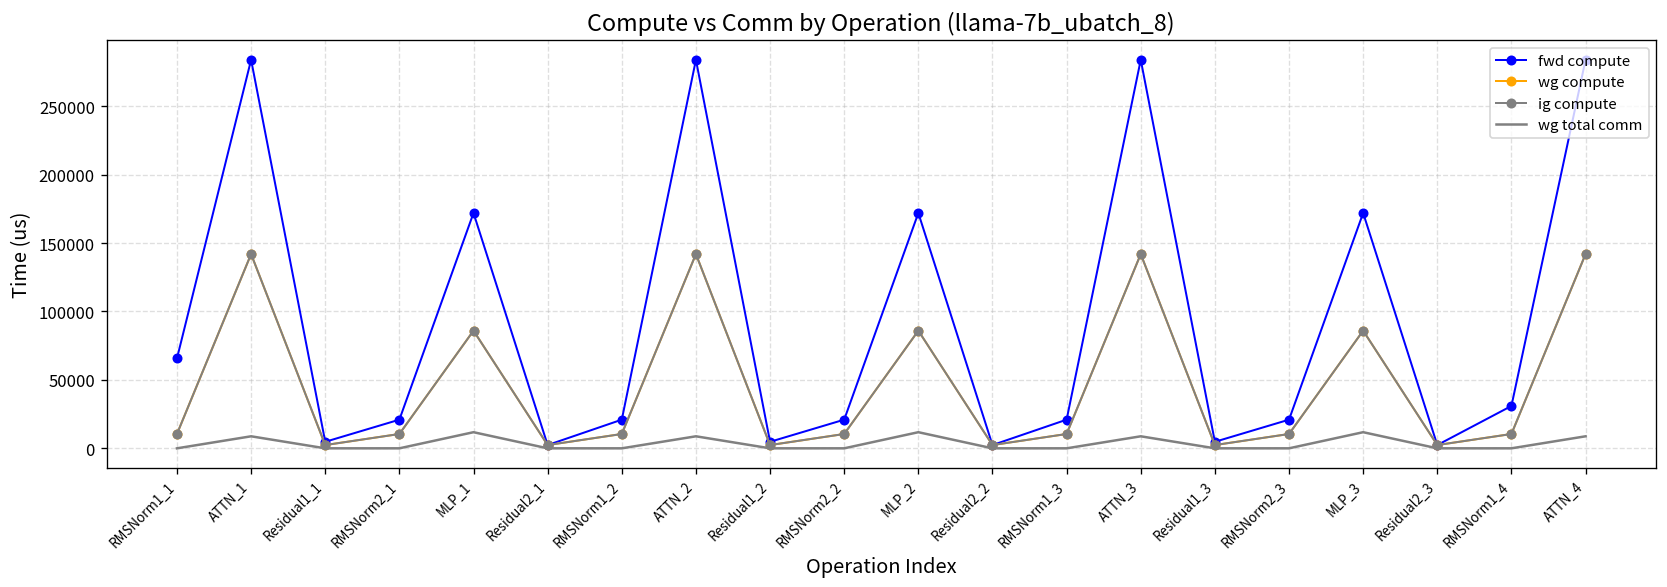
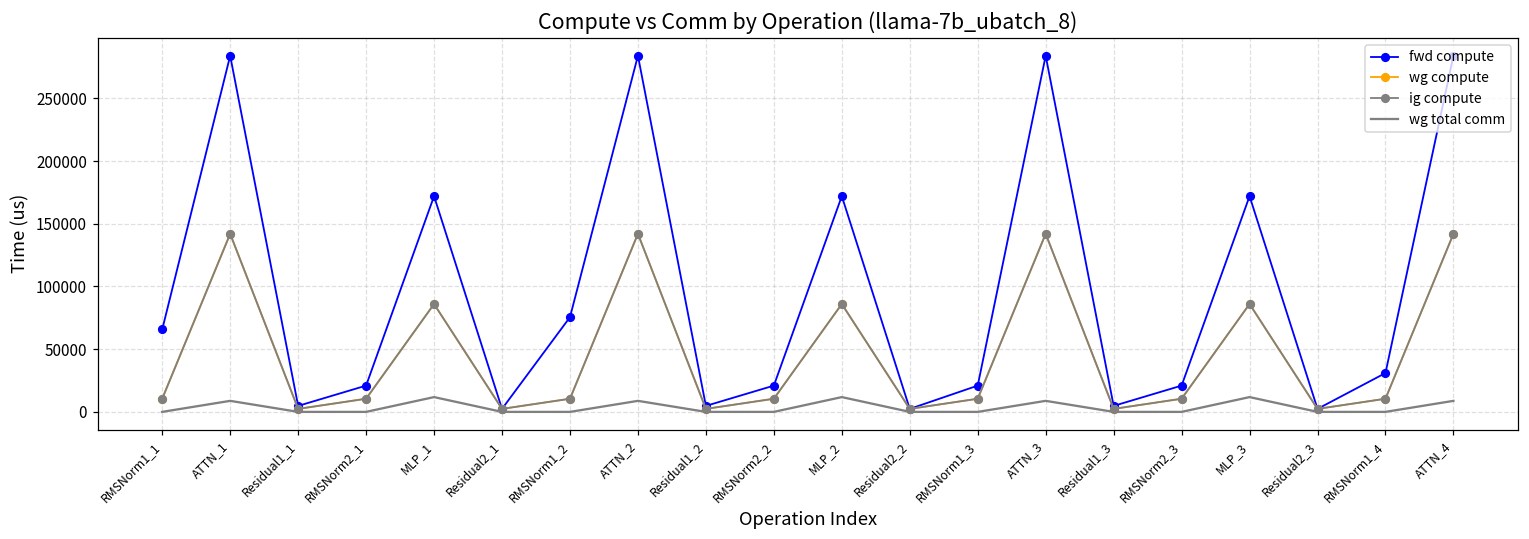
  {
    "fwd compute": {
      "RMSNorm1_1": 66000,
      "ATTN_1": 284000,
      "Residual1_1": 5000,
      "RMSNorm2_1": 21000,
      "MLP_1": 172000,
-     "RMSNorm1_2": 21000,
+     "RMSNorm1_2": 76000,
      "ATTN_2": 284000,
      "Residual1_2": 5000,
      "RMSNorm2_2": 21000,
      "MLP_2": 172000,
      "RMSNorm1_3": 21000,
      "ATTN_3": 284000,
      "Residual1_3": 5000,
      "RMSNorm2_3": 21000,
      "MLP_3": 172000,
      "RMSNorm1_4": 31000
    }
  }
